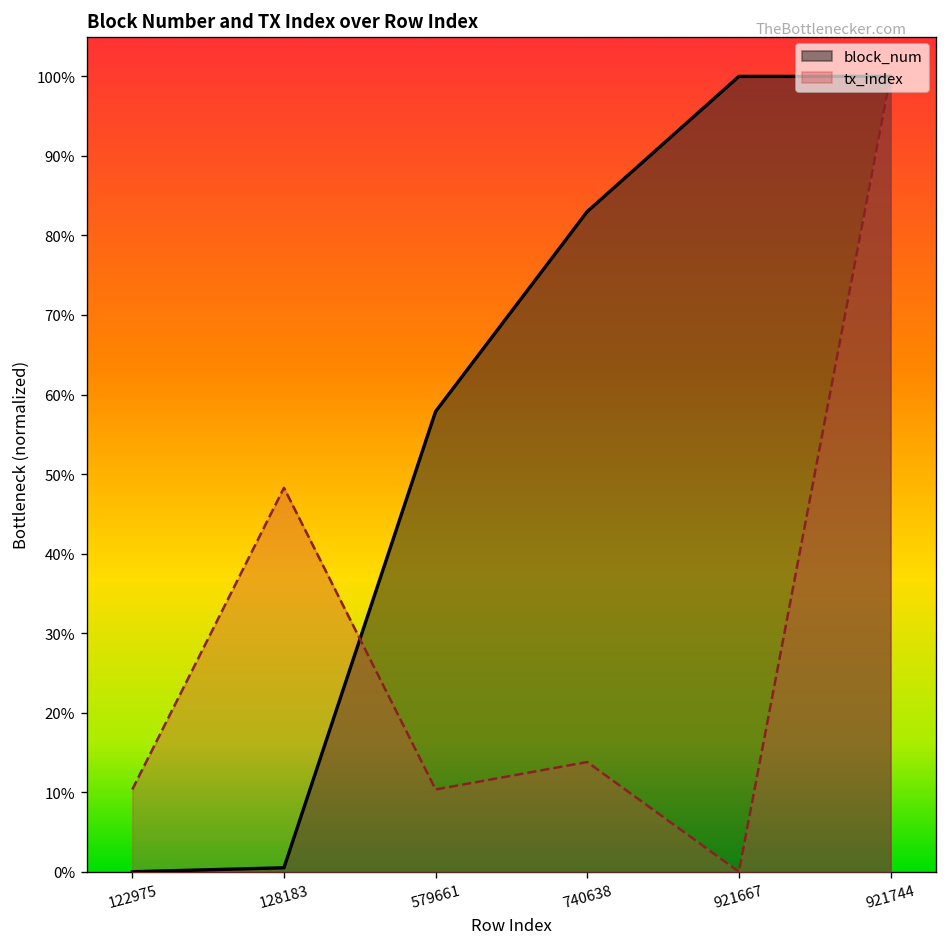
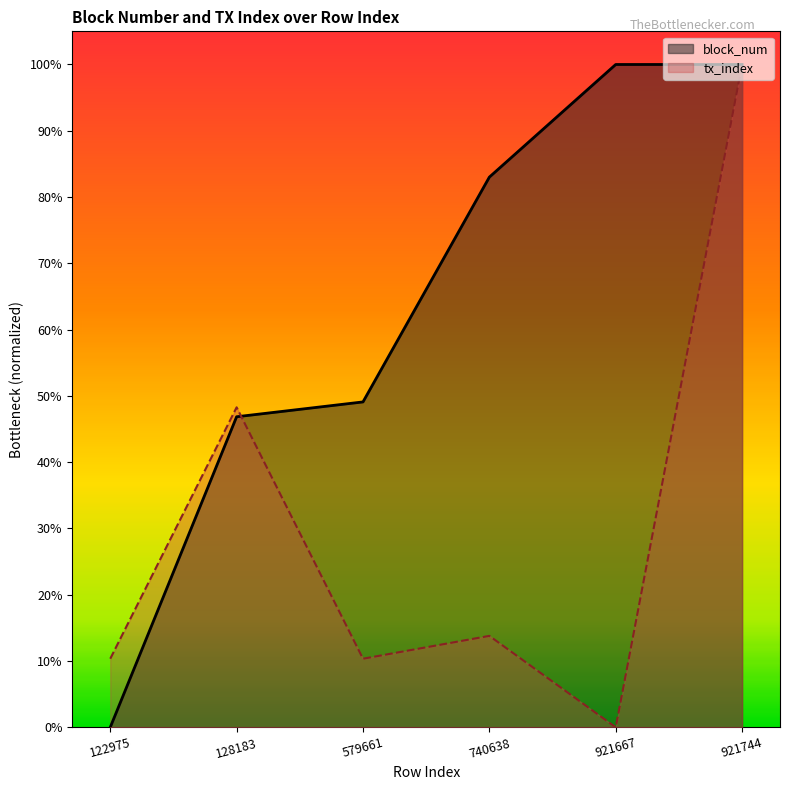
  {
    "block_num": {
      "122975": "0%",
-     "128183": "0%",
-     "579661": "58%",
+     "128183": "47%",
+     "579661": "49%",
      "740638": "83%",
      "921667": "100%"
    },
    "tx_index": {
      "122975": "10%",
      "128183": "48%",
      "579661": "10%",
      "740638": "14%",
      "921667": "0%"
    }
  }
